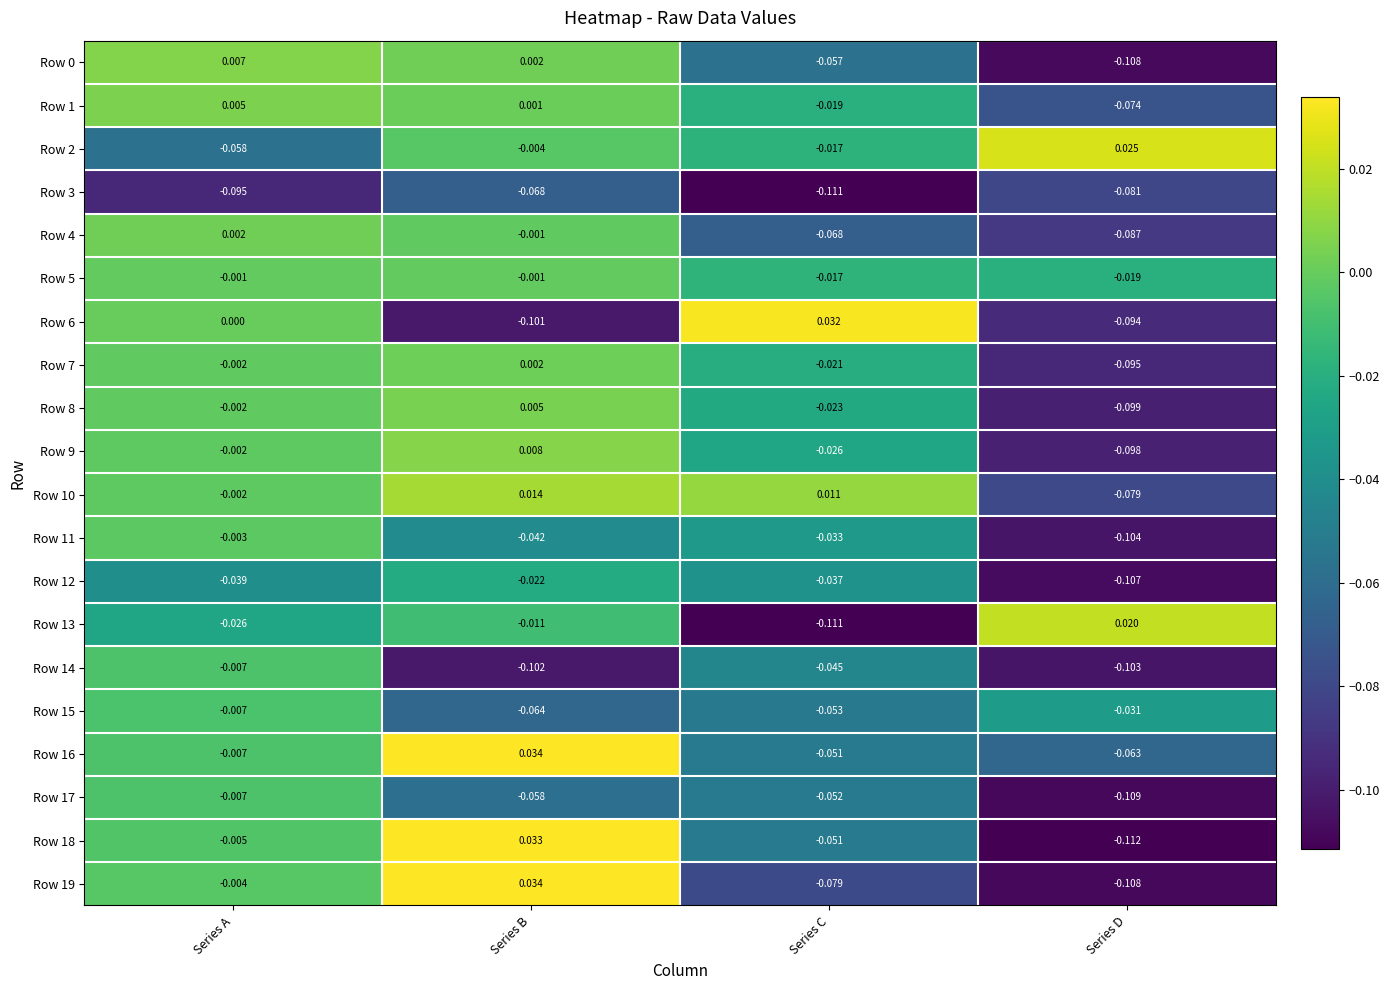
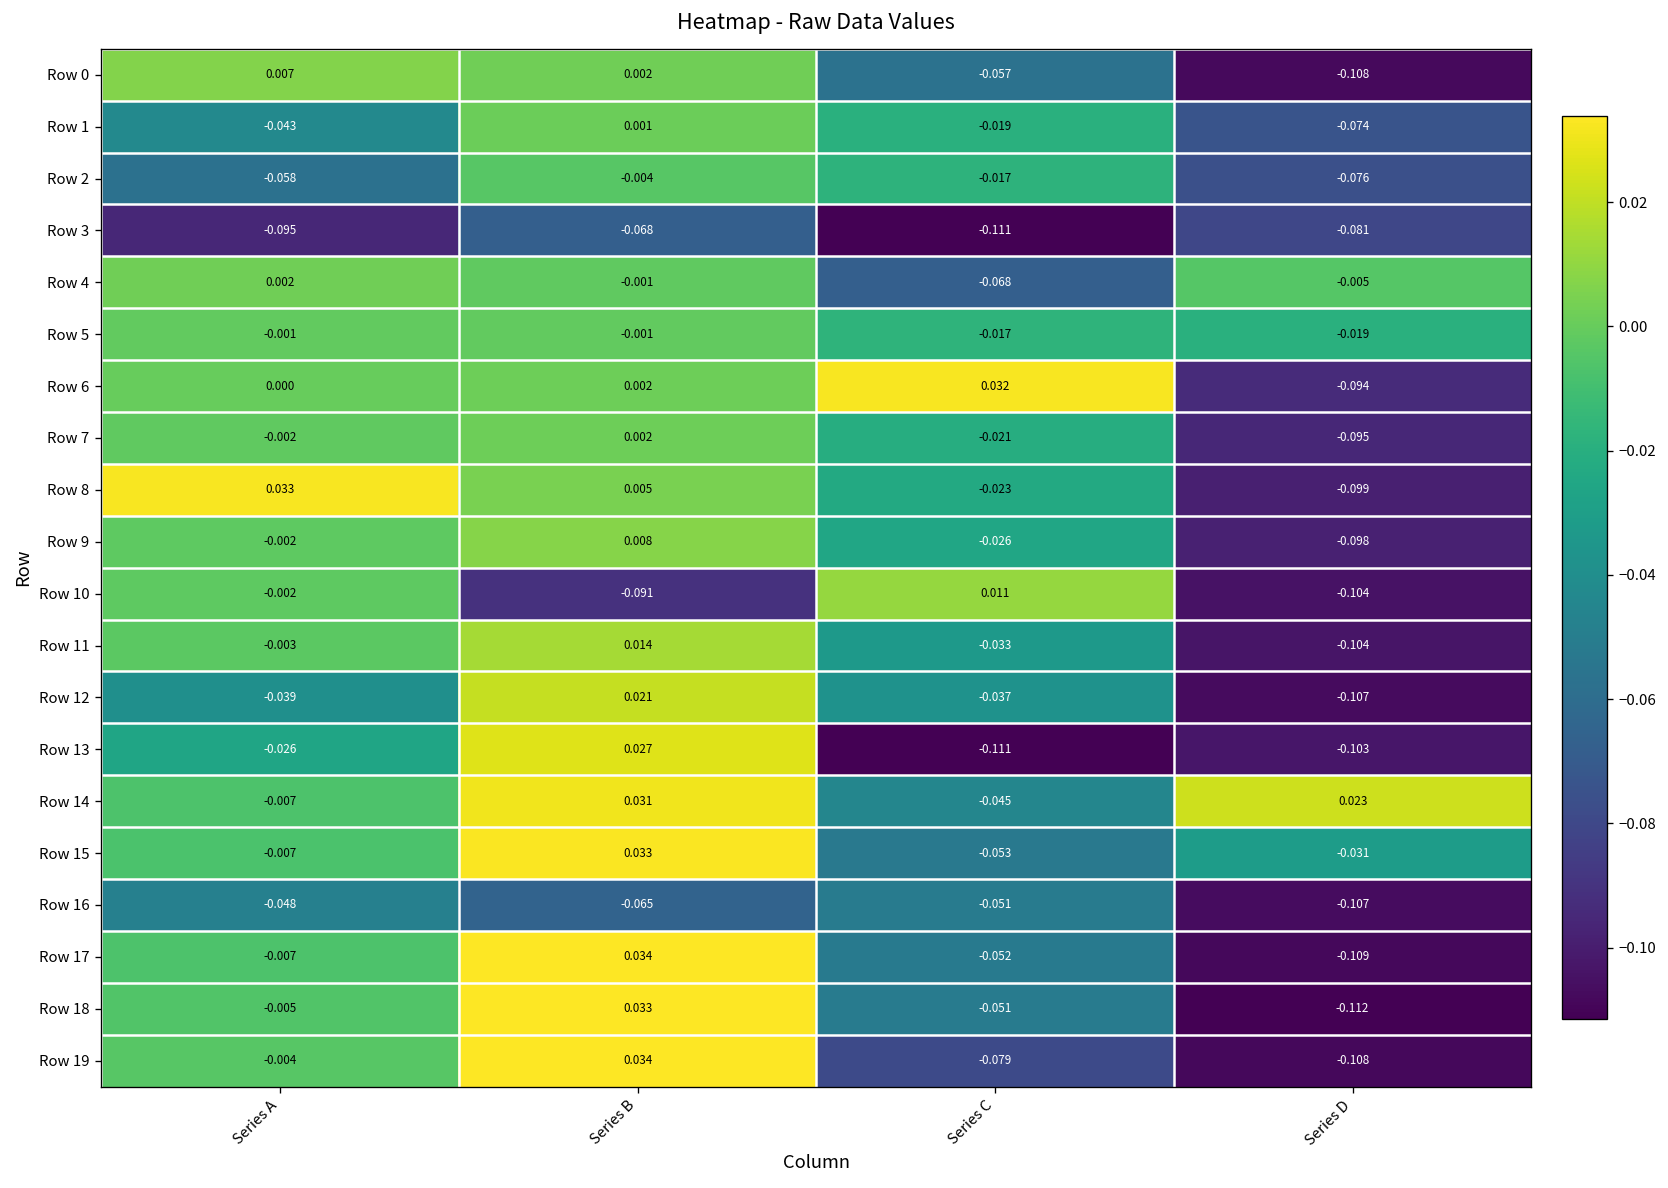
  {
    "Row 0": {
      "Series A": 0.007,
      "Series B": 0.002,
      "Series C": -0.057,
      "Series D": -0.108
    },
    "Row 1": {
-     "Series A": 0.005,
+     "Series A": -0.043,
      "Series B": 0.001,
      "Series C": -0.019,
      "Series D": -0.074
    },
    "Row 2": {
      "Series A": -0.058,
      "Series B": -0.004,
      "Series C": -0.017,
-     "Series D": 0.025
+     "Series D": -0.076
    },
    "Row 3": {
      "Series A": -0.095,
      "Series B": -0.068,
      "Series C": -0.111,
      "Series D": -0.081
    },
    "Row 4": {
      "Series A": 0.002,
      "Series B": -0.001,
      "Series C": -0.068,
-     "Series D": -0.087
+     "Series D": -0.005
    },
    "Row 5": {
      "Series A": -0.001,
      "Series B": -0.001,
      "Series C": -0.017,
      "Series D": -0.019
    },
    "Row 6": {
      "Series A": 0.000,
-     "Series B": -0.101,
+     "Series B": 0.002,
      "Series C": 0.032,
      "Series D": -0.094
    },
    "Row 7": {
      "Series A": -0.002,
      "Series B": 0.002,
      "Series C": -0.021,
      "Series D": -0.095
    },
    "Row 8": {
-     "Series A": -0.002,
+     "Series A": 0.033,
      "Series B": 0.005,
      "Series C": -0.023,
      "Series D": -0.099
    },
    "Row 9": {
      "Series A": -0.002,
      "Series B": 0.008,
      "Series C": -0.026,
      "Series D": -0.098
    },
    "Row 10": {
      "Series A": -0.002,
-     "Series B": 0.014,
+     "Series B": -0.091,
      "Series C": 0.011,
-     "Series D": -0.079
+     "Series D": -0.104
    },
    "Row 11": {
      "Series A": -0.003,
-     "Series B": -0.042,
+     "Series B": 0.014,
      "Series C": -0.033,
      "Series D": -0.104
    },
    "Row 12": {
      "Series A": -0.039,
-     "Series B": -0.022,
+     "Series B": 0.021,
      "Series C": -0.037,
      "Series D": -0.107
    },
    "Row 13": {
      "Series A": -0.026,
-     "Series B": -0.011,
+     "Series B": 0.027,
      "Series C": -0.111,
-     "Series D": 0.020
+     "Series D": -0.103
    },
    "Row 14": {
      "Series A": -0.007,
-     "Series B": -0.102,
+     "Series B": 0.031,
      "Series C": -0.045,
-     "Series D": -0.103
+     "Series D": 0.023
    },
    "Row 15": {
      "Series A": -0.007,
-     "Series B": -0.064,
+     "Series B": 0.033,
      "Series C": -0.053,
      "Series D": -0.031
    },
    "Row 16": {
-     "Series A": -0.007,
-     "Series B": 0.034,
+     "Series A": -0.048,
+     "Series B": -0.065,
      "Series C": -0.051,
-     "Series D": -0.063
+     "Series D": -0.107
    },
    "Row 17": {
      "Series A": -0.007,
-     "Series B": -0.058,
+     "Series B": 0.034,
      "Series C": -0.052,
      "Series D": -0.109
    },
    "Row 18": {
      "Series A": -0.005,
      "Series B": 0.033,
      "Series C": -0.051,
      "Series D": -0.112
    },
    "Row 19": {
      "Series A": -0.004,
      "Series B": 0.034,
      "Series C": -0.079,
      "Series D": -0.108
    }
  }
